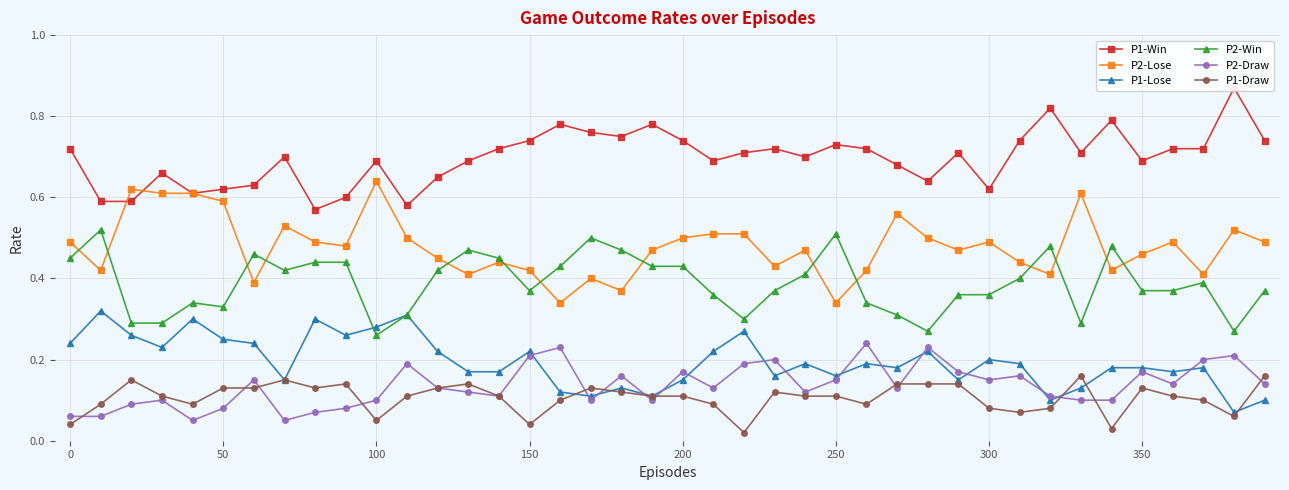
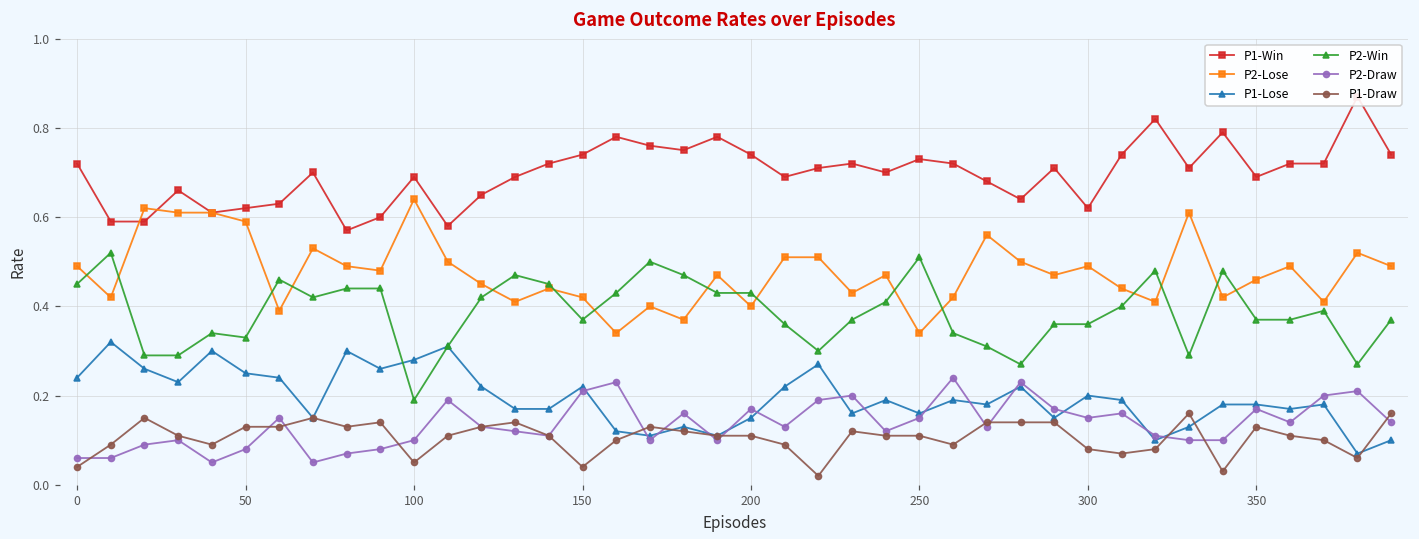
  {
    "P1-Win": {
      "0": 0.72,
      "50": 0.62,
      "100": 0.69,
      "150": 0.74,
      "200": 0.74,
      "250": 0.73,
      "300": 0.62,
      "350": 0.69
    },
    "P2-Lose": {
      "0": 0.49,
      "50": 0.59,
      "100": 0.64,
      "150": 0.42,
-     "200": 0.5,
+     "200": 0.4,
      "250": 0.34,
      "300": 0.49,
      "350": 0.46
    },
    "P1-Lose": {
      "0": 0.24,
      "50": 0.25,
      "100": 0.28,
      "150": 0.22,
      "200": 0.15,
      "250": 0.16,
      "300": 0.20,
      "350": 0.18
    },
    "P2-Win": {
      "0": 0.45,
      "50": 0.33,
-     "100": 0.26,
+     "100": 0.19,
      "150": 0.37,
      "200": 0.43,
      "250": 0.51,
      "300": 0.36,
      "350": 0.37
    },
    "P2-Draw": {
      "0": 0.06,
      "50": 0.08,
      "100": 0.10,
      "150": 0.21,
      "200": 0.17,
      "250": 0.15,
      "300": 0.15,
      "350": 0.17
    },
    "P1-Draw": {
      "0": 0.04,
      "50": 0.13,
      "100": 0.05,
      "150": 0.04,
      "200": 0.11,
      "250": 0.11,
      "300": 0.08,
      "350": 0.13
    }
  }
